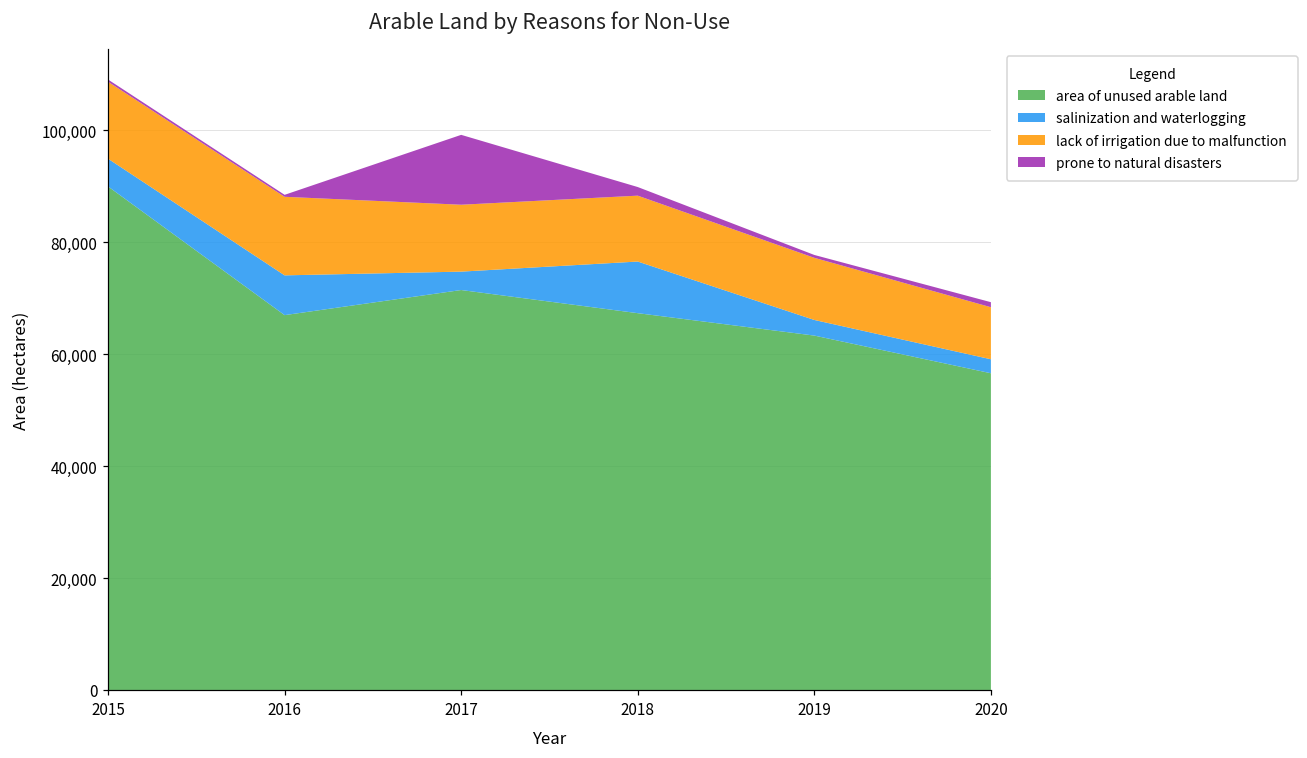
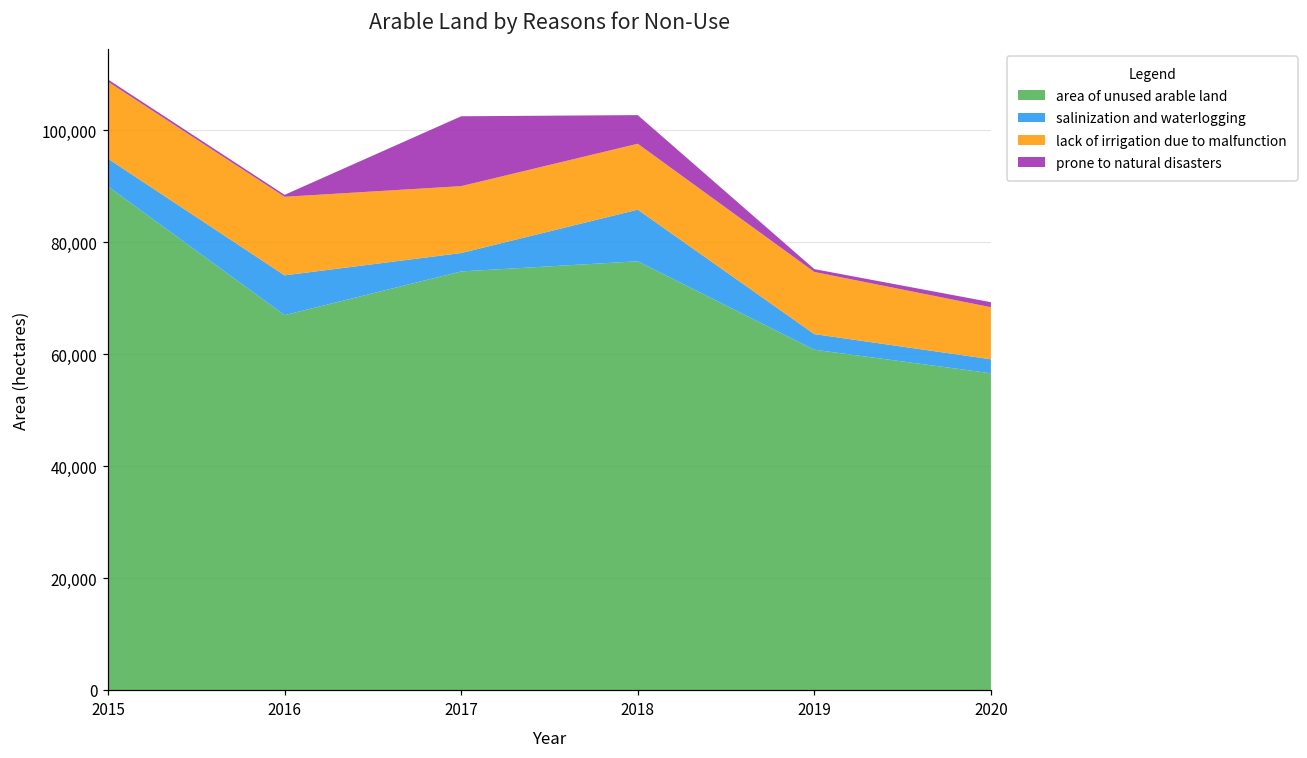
  {
    "area of unused arable land": {
      "2015": "90,000",
      "2016": "67,000",
-     "2017": "71,000",
-     "2018": "67,000",
-     "2019": "63,000",
+     "2017": "75,000",
+     "2018": "77,000",
+     "2019": "61,000",
      "2020": "57,000"
    },
    "salinization and waterlogging": {
      "2015": "5,000",
      "2016": "7,000",
      "2017": "3,000",
      "2018": "9,000",
      "2019": "3,000",
      "2020": "3,000"
    },
    "lack of irrigation due to malfunction": {
      "2017": "12,000",
      "2018": "12,000",
      "2019": "11,000",
      "2020": "9,000"
    },
    "prone to natural disasters": {
      "2017": "12,000",
-     "2018": "2,000",
+     "2018": "5,000",
      "2019": "1,000",
      "2020": "1,000"
    }
  }
